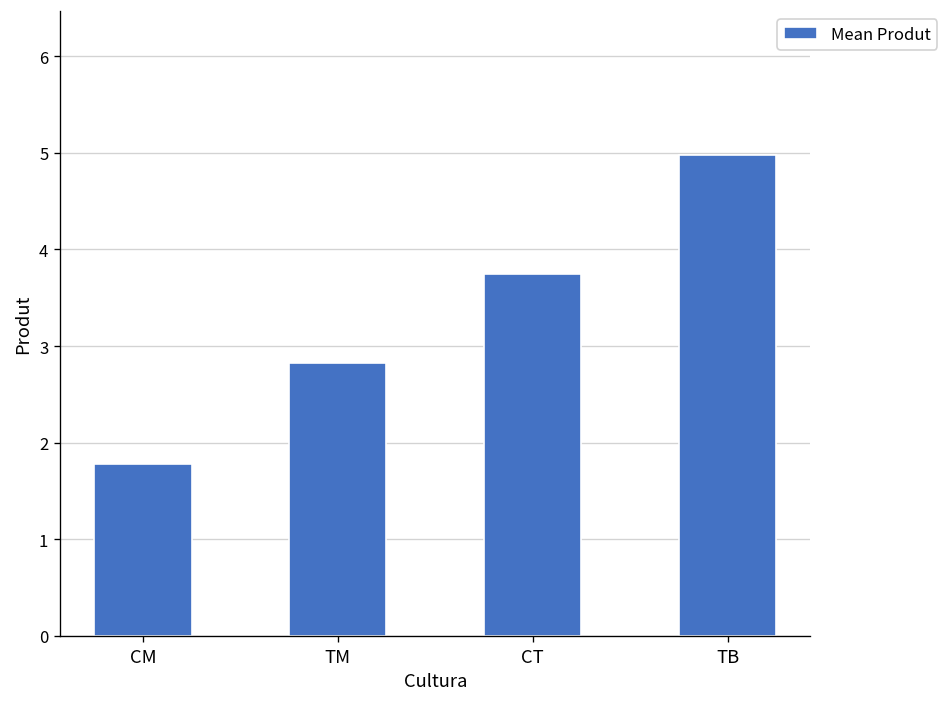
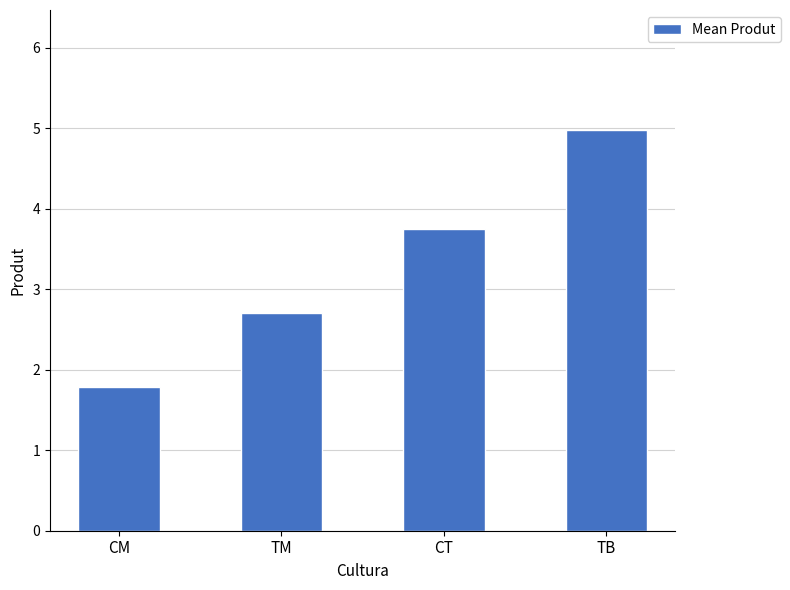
  {
    "CM": 1.8,
-   "TM": 2.8,
+   "TM": 2.7,
    "CT": 3.8,
    "TB": 5.0
  }
